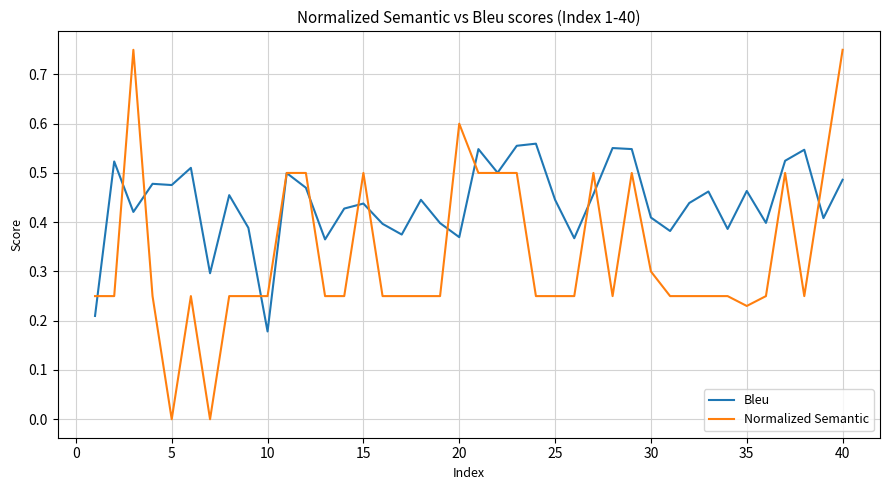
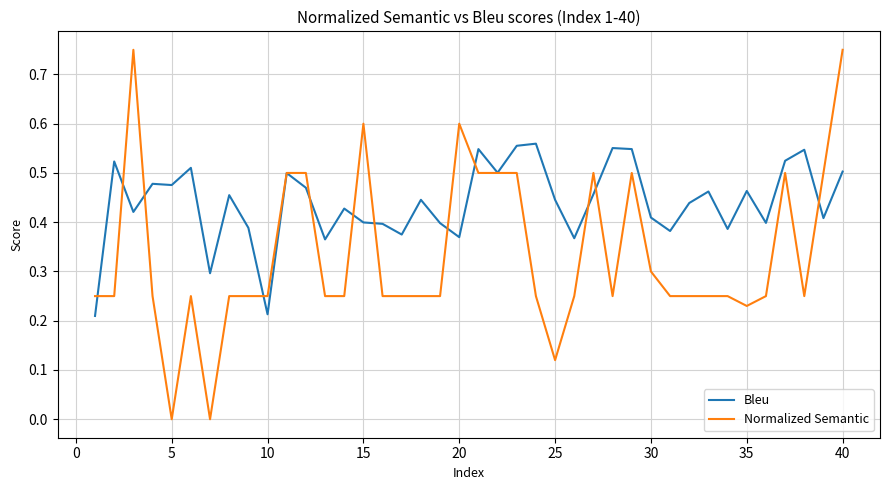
  {
    "Bleu": {
      "5": 0.48,
-     "10": 0.18,
-     "15": 0.44,
+     "10": 0.21,
+     "15": 0.40,
      "20": 0.37,
      "25": 0.45,
      "30": 0.41,
      "35": 0.46,
-     "40": 0.49
+     "40": 0.50
    },
    "Normalized Semantic": {
      "5": 0.00,
      "10": 0.25,
-     "15": 0.5,
+     "15": 0.6,
      "20": 0.60,
-     "25": 0.25,
+     "25": 0.12,
      "30": 0.30,
      "35": 0.23,
      "40": 0.75
    }
  }
